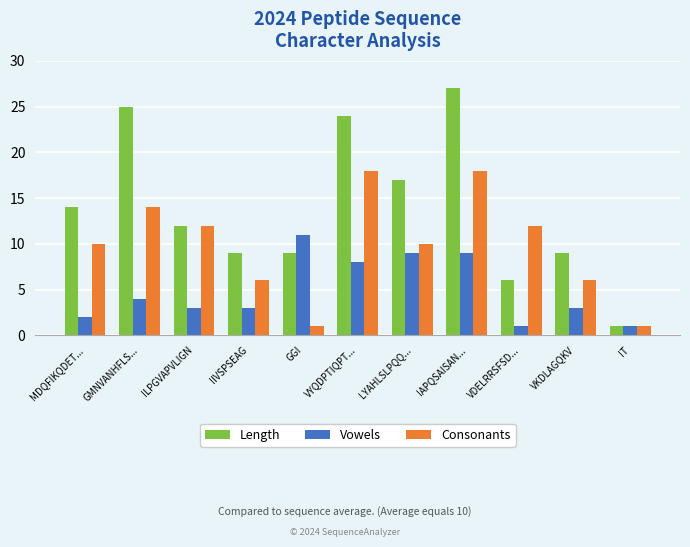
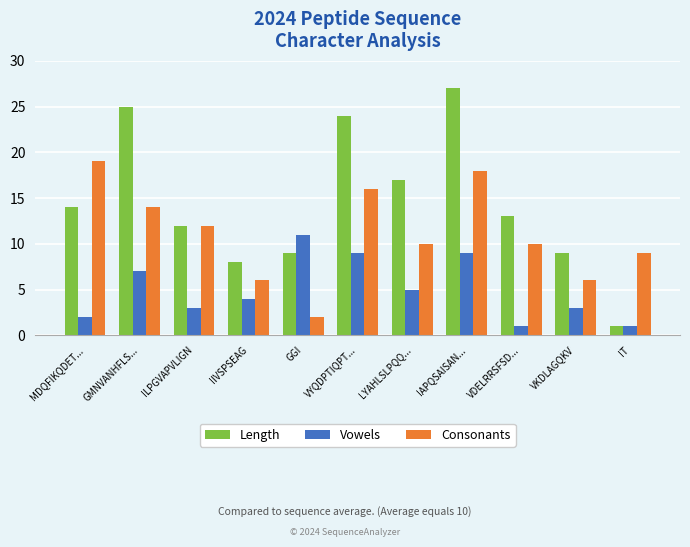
  {
    "Length": {
      "MDQFIKQDET...": 14,
      "GMNVANHFLS...": 25,
      "ILPGVAPVLIGN": 12,
-     "IIVSPSEAG": 9,
+     "IIVSPSEAG": 8,
      "GGI": 9,
      "VYQDPTIQPT...": 24,
      "LYAHLSLPQQ...": 17,
      "IAPQSAISAN...": 27,
-     "VDELRRSFSD...": 6,
+     "VDELRRSFSD...": 13,
      "VKDLAGQKV": 9,
      "IT": 1
    },
    "Vowels": {
      "MDQFIKQDET...": 2,
-     "GMNVANHFLS...": 4,
+     "GMNVANHFLS...": 7,
      "ILPGVAPVLIGN": 3,
-     "IIVSPSEAG": 3,
+     "IIVSPSEAG": 4,
      "GGI": 11,
-     "VYQDPTIQPT...": 8,
-     "LYAHLSLPQQ...": 9,
+     "VYQDPTIQPT...": 9,
+     "LYAHLSLPQQ...": 5,
      "IAPQSAISAN...": 9,
      "VDELRRSFSD...": 1,
      "VKDLAGQKV": 3,
      "IT": 1
    },
    "Consonants": {
-     "MDQFIKQDET...": 10,
+     "MDQFIKQDET...": 19,
      "GMNVANHFLS...": 14,
      "ILPGVAPVLIGN": 12,
      "IIVSPSEAG": 6,
-     "GGI": 1,
-     "VYQDPTIQPT...": 18,
+     "GGI": 2,
+     "VYQDPTIQPT...": 16,
      "LYAHLSLPQQ...": 10,
      "IAPQSAISAN...": 18,
-     "VDELRRSFSD...": 12,
+     "VDELRRSFSD...": 10,
      "VKDLAGQKV": 6,
-     "IT": 1
+     "IT": 9
    }
  }
